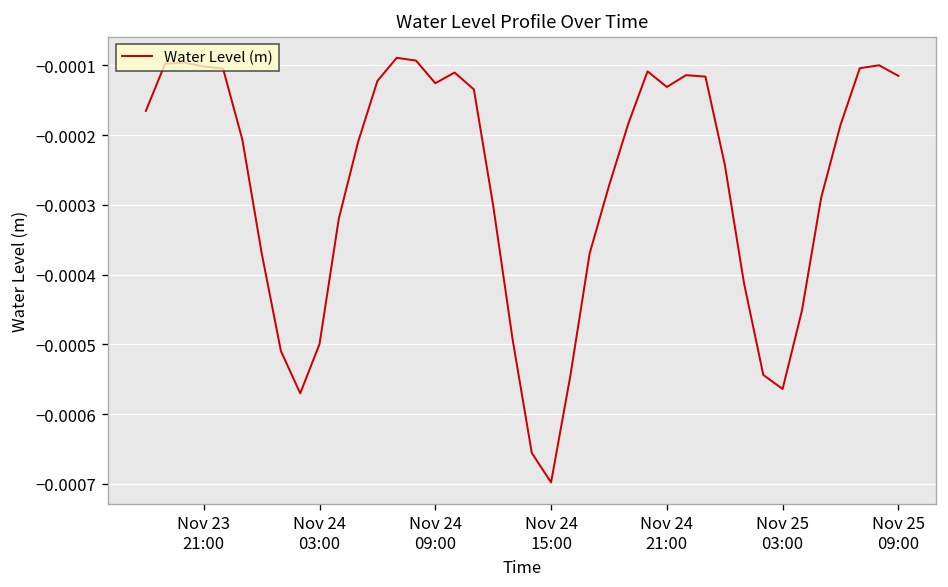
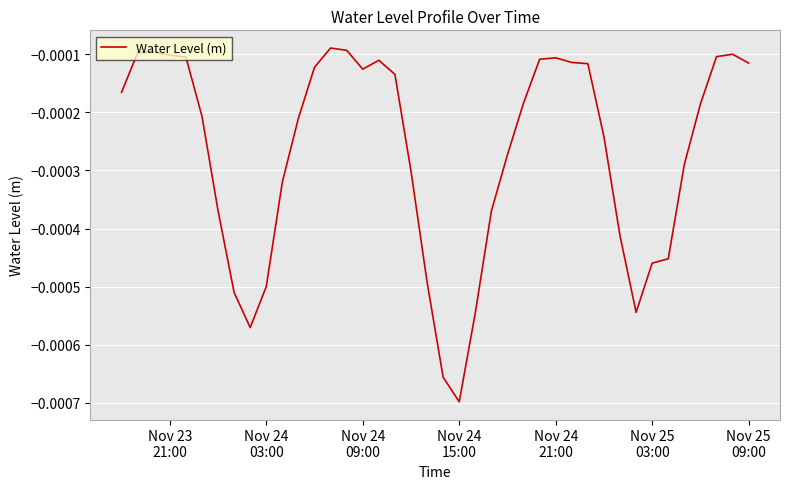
  {
    "Nov 24 03:00": -0.00050,
    "Nov 24 09:00": -0.00013,
    "Nov 24 15:00": -0.00070,
-   "Nov 24 21:00": -0.00013,
-   "Nov 25 03:00": -0.00056,
+   "Nov 24 21:00": -0.00011,
+   "Nov 25 03:00": -0.00046,
    "Nov 25 09:00": -0.00012
  }
